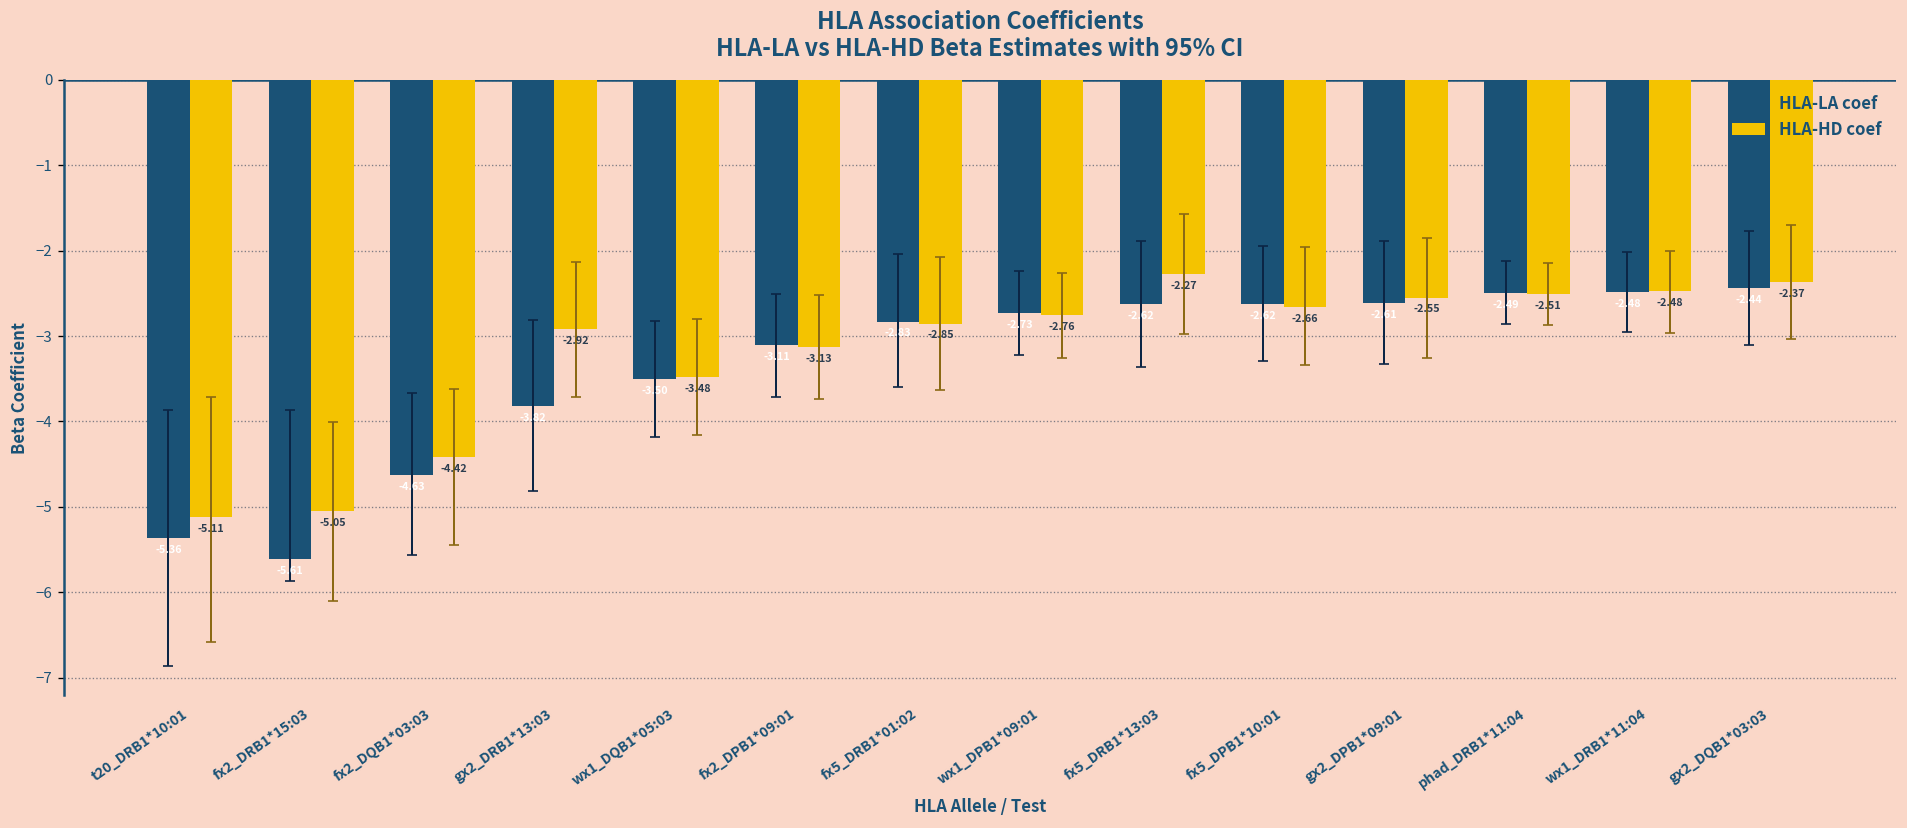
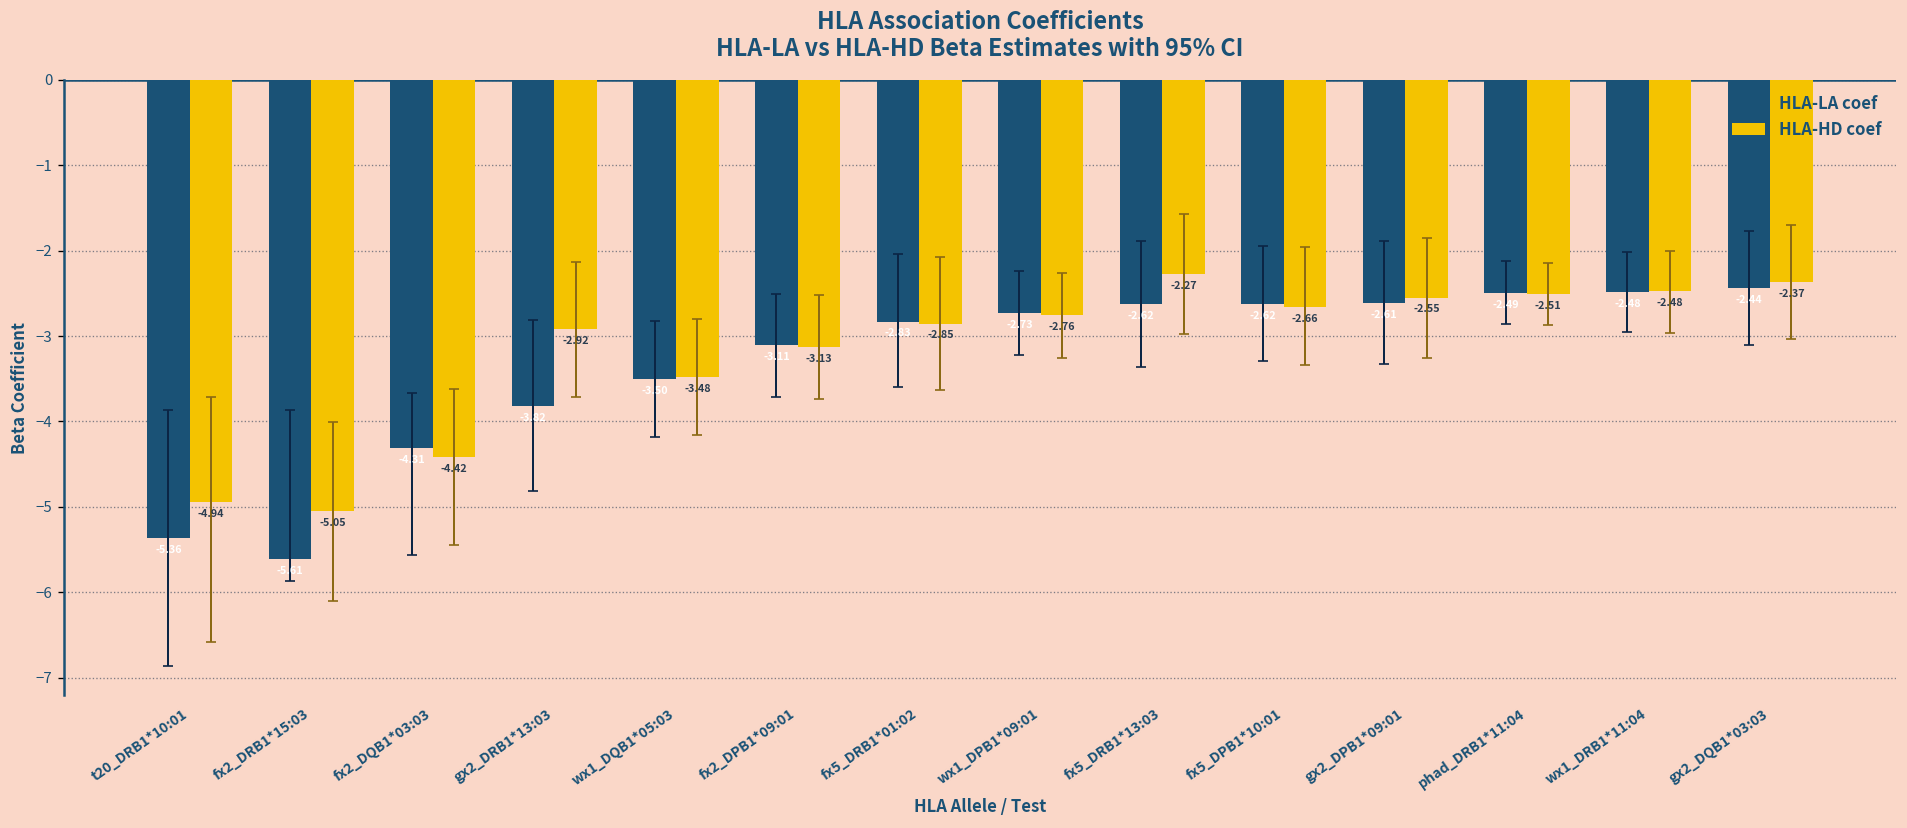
  {
    "HLA-LA coef": {
      "t20_DRB1*10:01": -5.36,
      "fx2_DRB1*15:03": -5.61,
-     "fx2_DQB1*03:03": -4.63,
+     "fx2_DQB1*03:03": -4.31,
      "gx2_DRB1*13:03": -3.82,
      "wx1_DQB1*05:03": -3.50,
      "fx2_DPB1*09:01": -3.11,
      "fx5_DRB1*01:02": -2.83,
      "wx1_DPB1*09:01": -2.73,
      "fx5_DRB1*13:03": -2.62,
      "fx5_DPB1*10:01": -2.62,
      "gx2_DPB1*09:01": -2.61,
      "phad_DRB1*11:04": -2.49,
      "wx1_DRB1*11:04": -2.48,
      "gx2_DQB1*03:03": -2.44
    },
    "HLA-HD coef": {
-     "t20_DRB1*10:01": -5.11,
+     "t20_DRB1*10:01": -4.94,
      "fx2_DRB1*15:03": -5.05,
      "fx2_DQB1*03:03": -4.42,
      "gx2_DRB1*13:03": -2.92,
      "wx1_DQB1*05:03": -3.48,
      "fx2_DPB1*09:01": -3.13,
      "fx5_DRB1*01:02": -2.85,
      "wx1_DPB1*09:01": -2.76,
      "fx5_DRB1*13:03": -2.27,
      "fx5_DPB1*10:01": -2.66,
      "gx2_DPB1*09:01": -2.55,
      "phad_DRB1*11:04": -2.51,
      "wx1_DRB1*11:04": -2.48,
      "gx2_DQB1*03:03": -2.37
    }
  }
